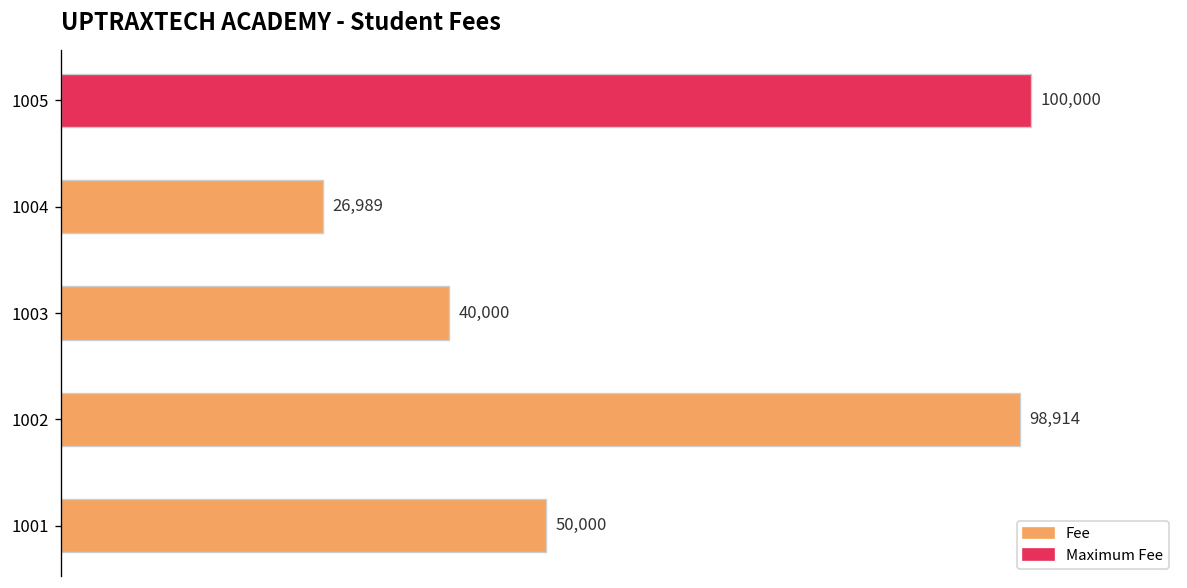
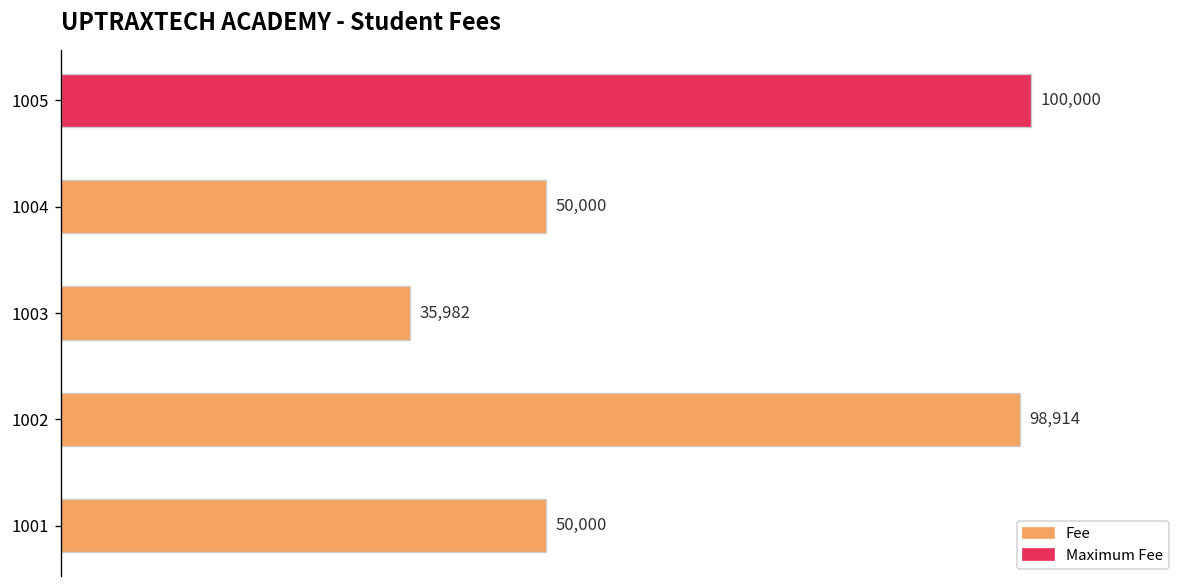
  {
    "1005": "100,000",
-   "1004": "26,989",
-   "1003": "40,000",
+   "1004": "50,000",
+   "1003": "35,982",
    "1002": "98,914",
    "1001": "50,000"
  }
